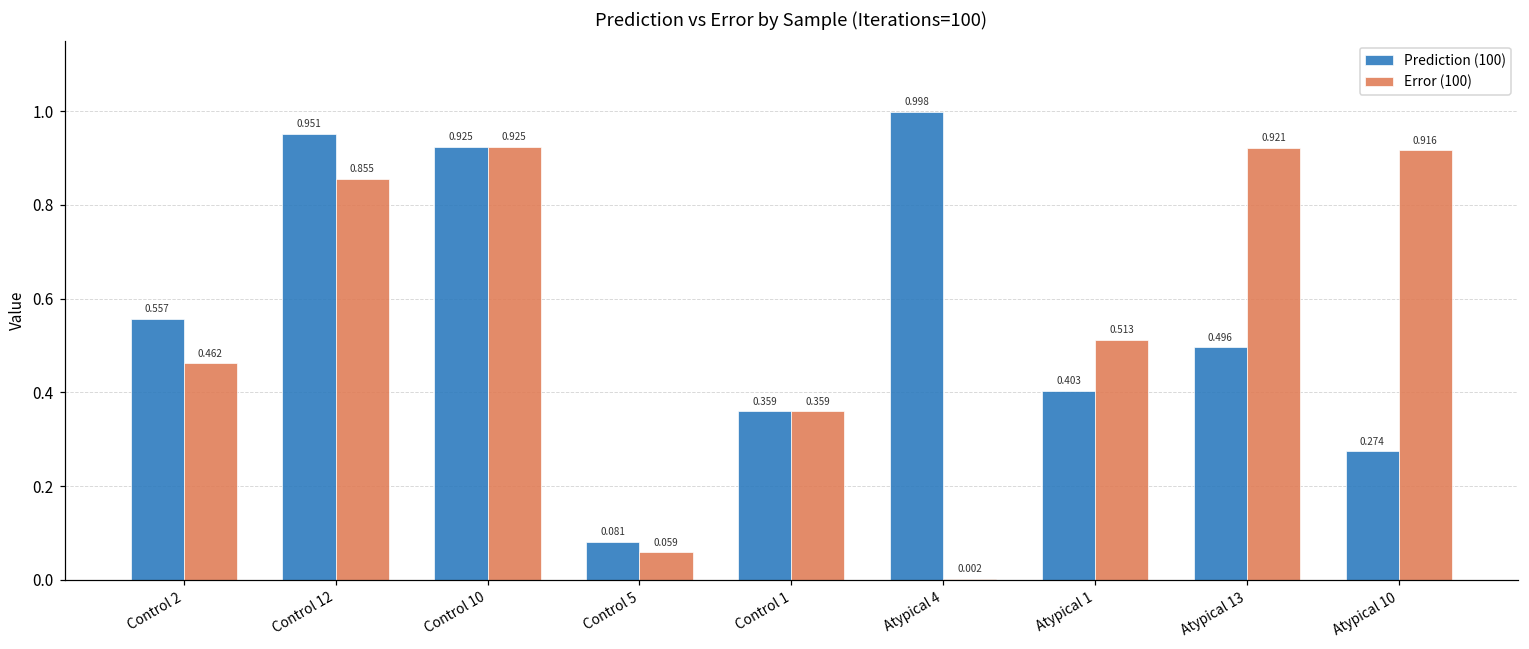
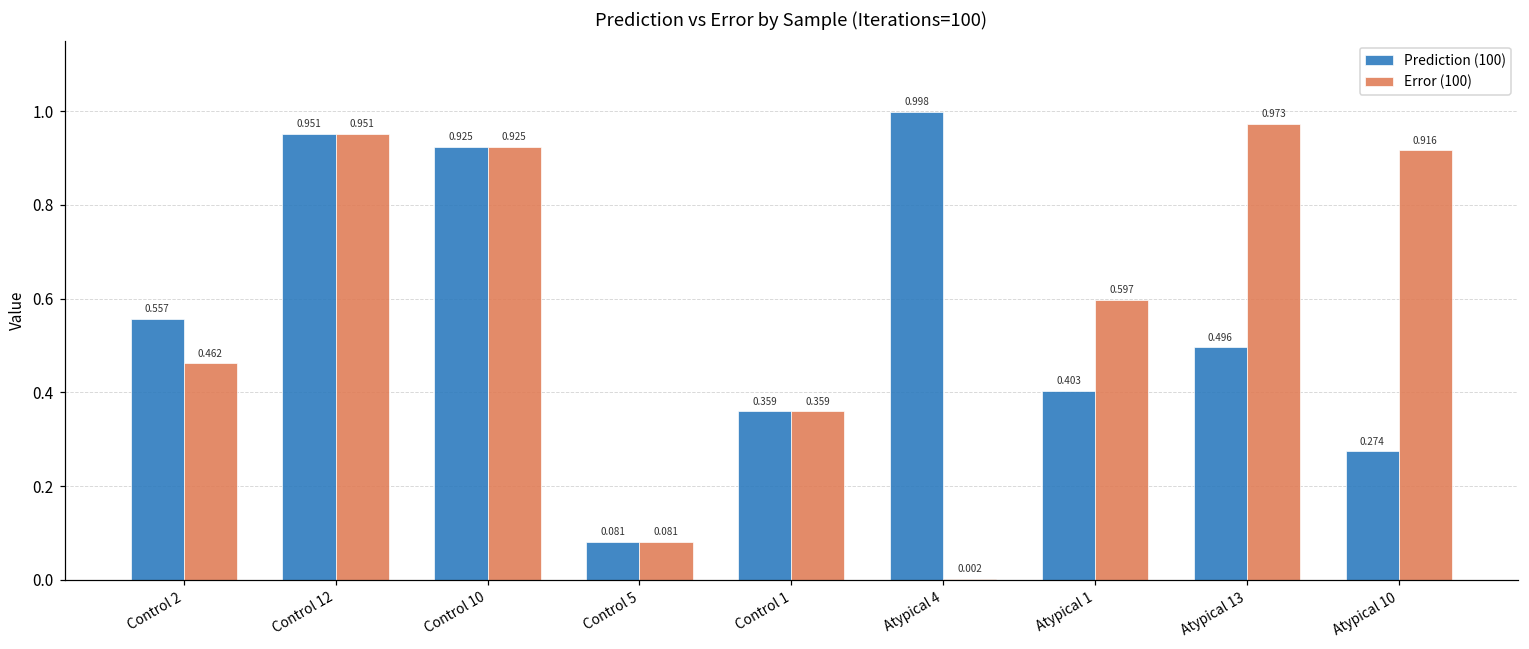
  {
    "Prediction (100)": {
      "Control 2": 0.557,
      "Control 12": 0.951,
      "Control 10": 0.925,
      "Control 5": 0.081,
      "Control 1": 0.359,
      "Atypical 4": 0.998,
      "Atypical 1": 0.403,
      "Atypical 13": 0.496,
      "Atypical 10": 0.274
    },
    "Error (100)": {
      "Control 2": 0.462,
-     "Control 12": 0.855,
+     "Control 12": 0.951,
      "Control 10": 0.925,
-     "Control 5": 0.059,
+     "Control 5": 0.081,
      "Control 1": 0.359,
      "Atypical 4": 0.002,
-     "Atypical 1": 0.513,
-     "Atypical 13": 0.921,
+     "Atypical 1": 0.597,
+     "Atypical 13": 0.973,
      "Atypical 10": 0.916
    }
  }
